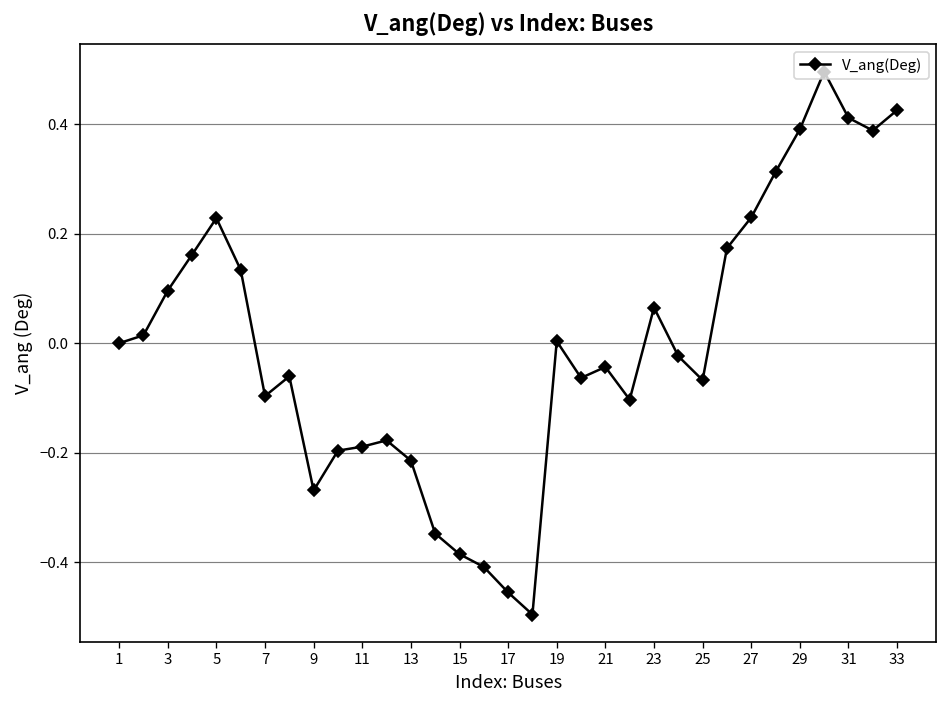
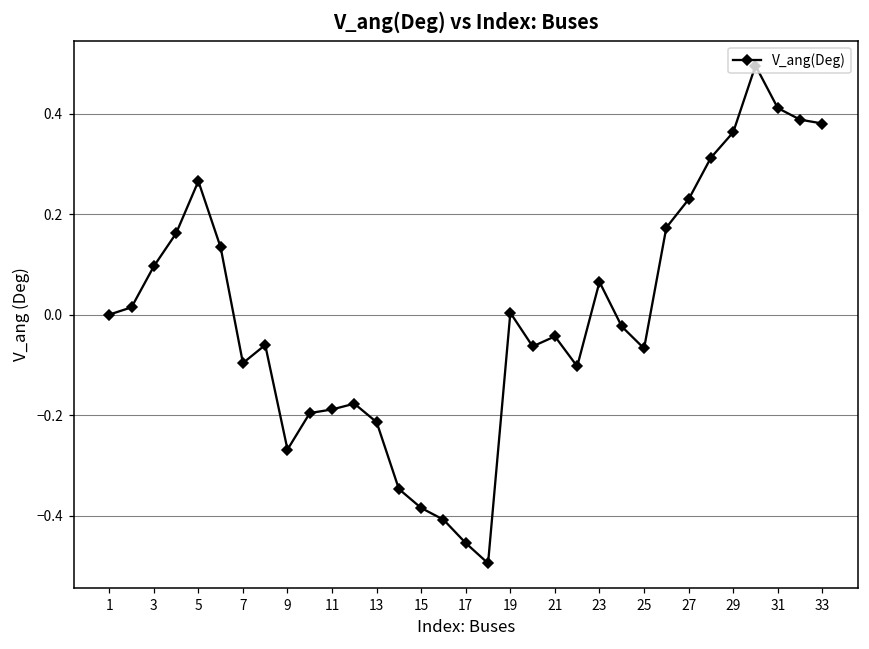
  {
    "1": 0.00,
    "3": 0.10,
-   "5": 0.23,
+   "5": 0.27,
    "7": -0.10,
    "9": -0.27,
    "11": -0.19,
    "13": -0.21,
    "15": -0.38,
    "17": -0.45,
    "19": 0.00,
    "21": -0.04,
    "23": 0.07,
    "25": -0.07,
    "27": 0.23,
-   "29": 0.39,
+   "29": 0.36,
    "31": 0.41,
-   "33": 0.43
+   "33": 0.38
  }
